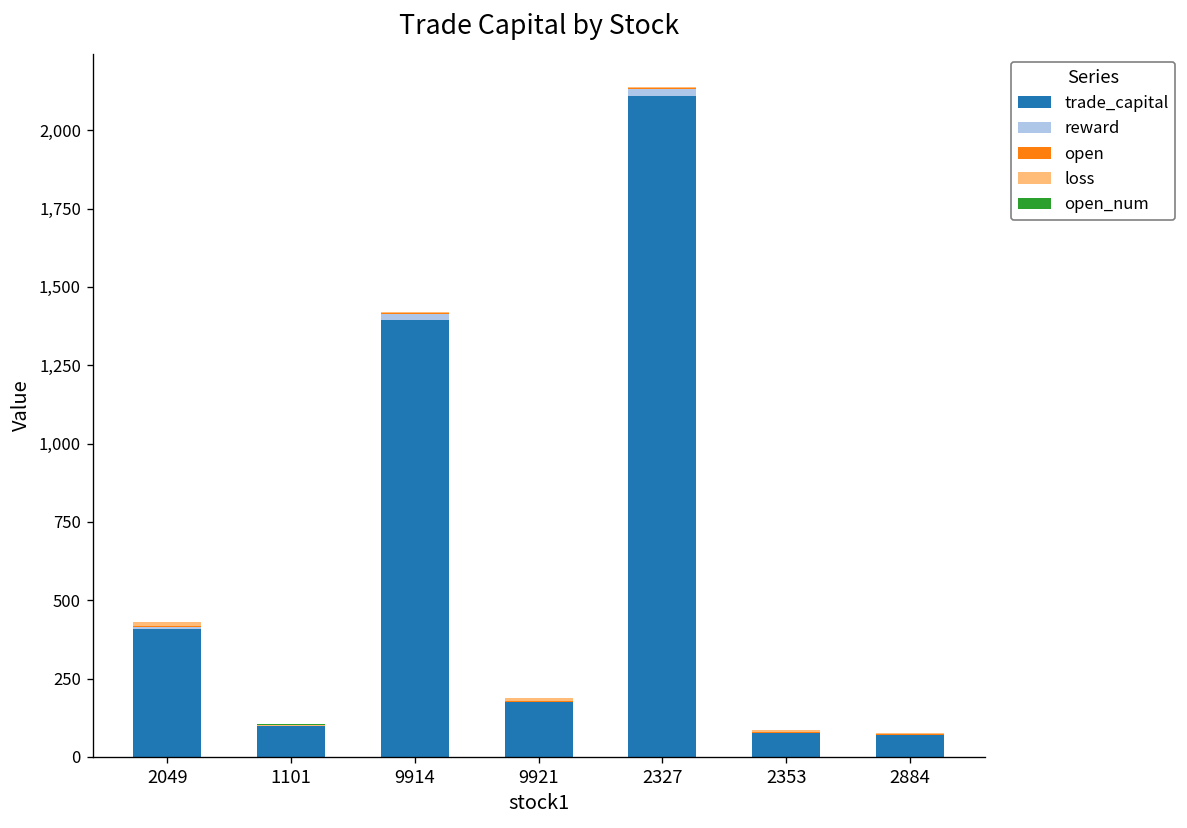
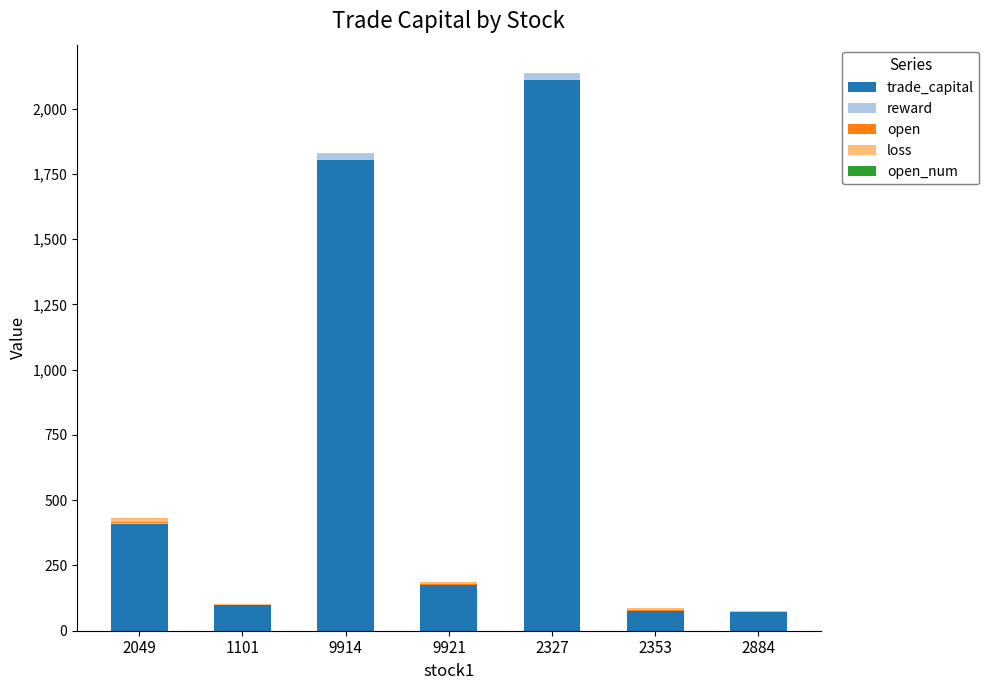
  {
    "trade_capital": {
      "2049": "410",
      "1101": "100",
-     "9914": "1,390",
+     "9914": "1,800",
      "9921": "170",
      "2327": "2,110",
      "2353": "80",
      "2884": "70"
    },
    "reward": {
      "9914": "20",
      "2327": "20"
    },
    "loss": {
      "2049": "10"
    }
  }
